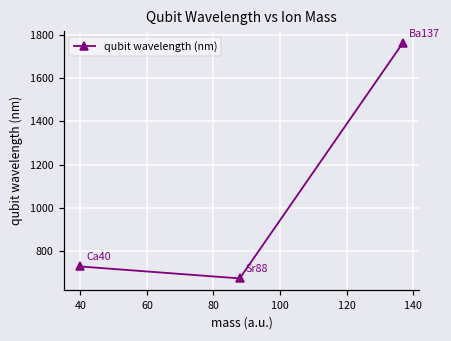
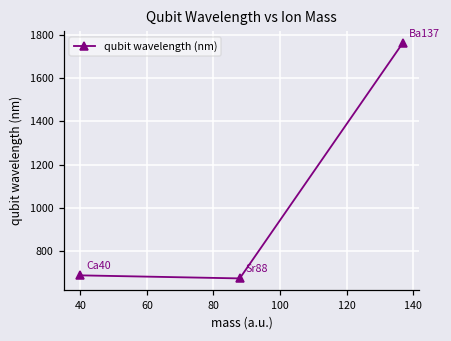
  {
-   "40": 730
+   "40": 690
  }
